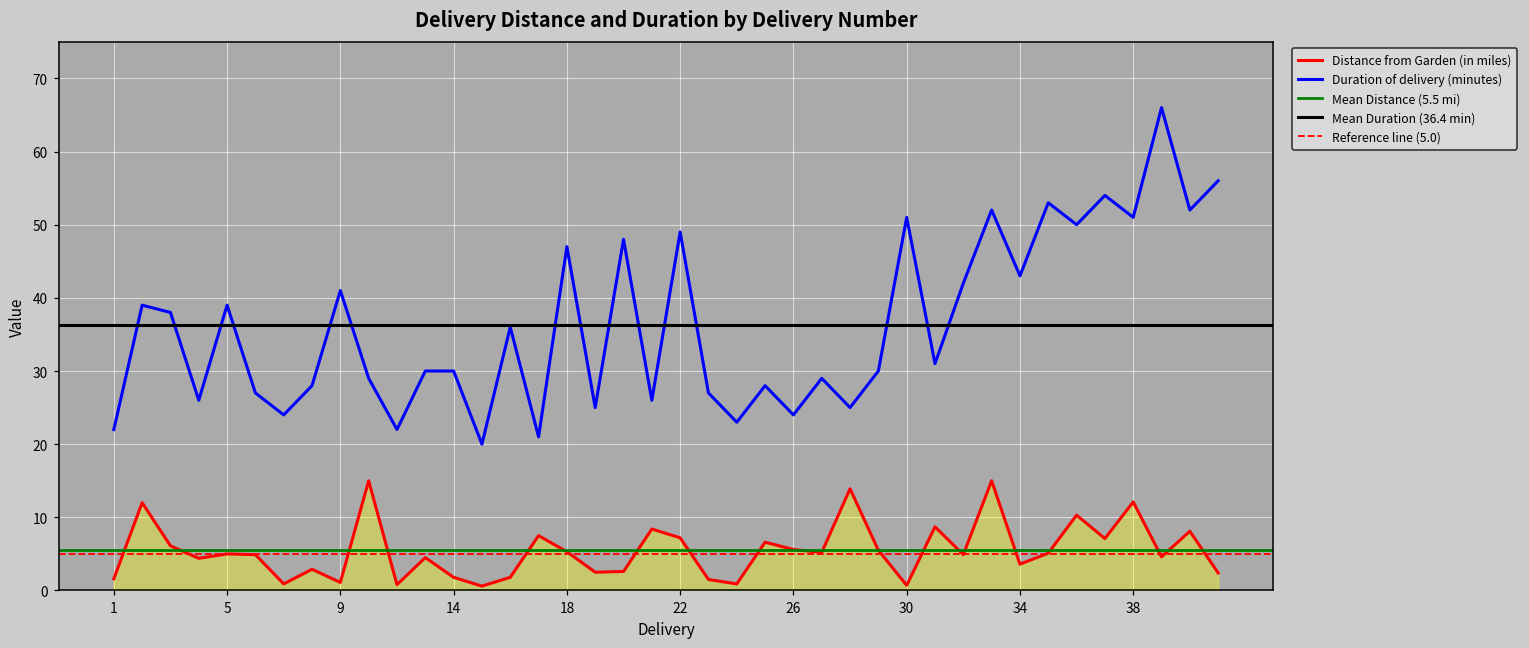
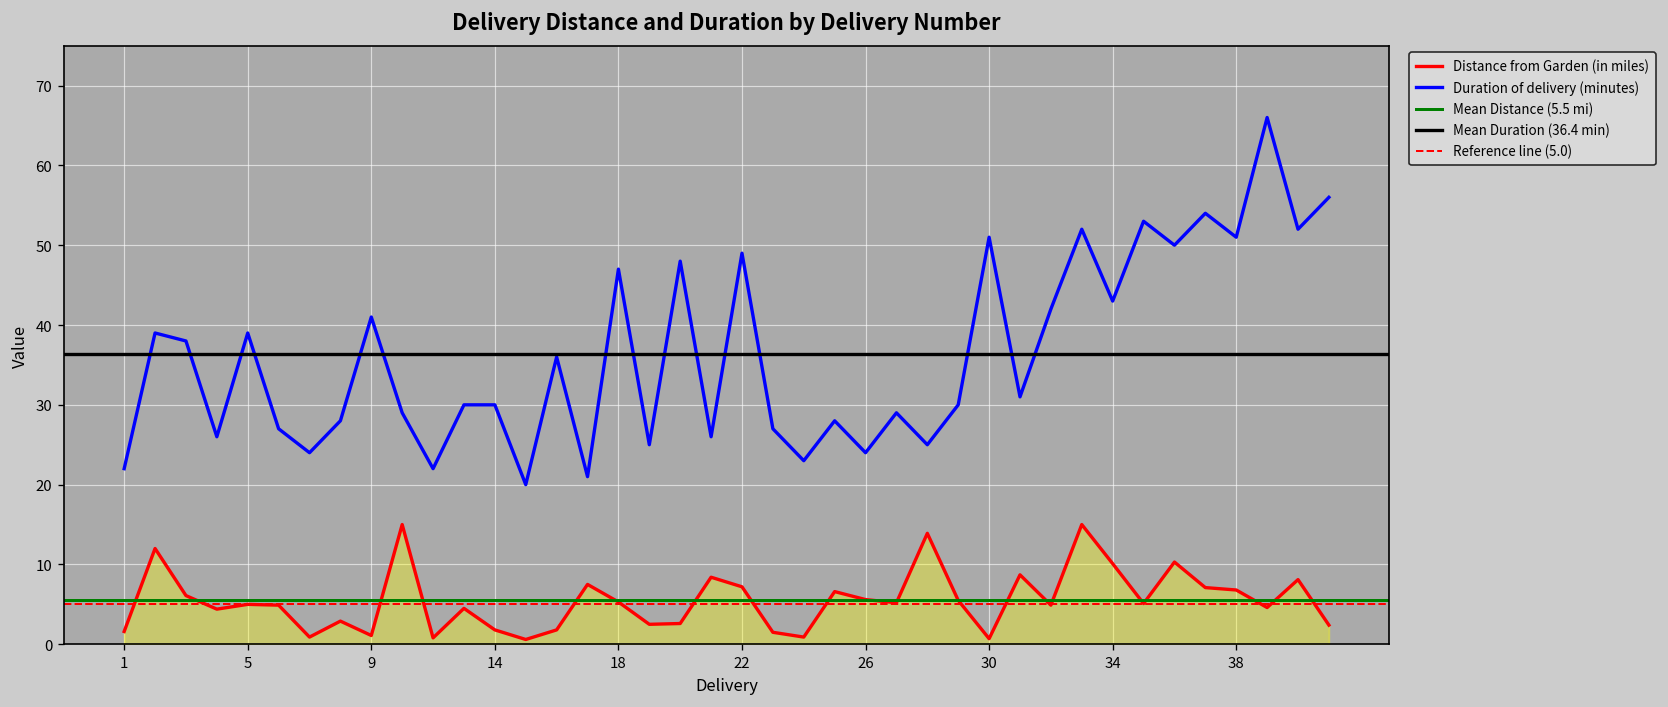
  {
    "Distance from Garden (in miles)": {
      "1": 2,
      "5": 5,
      "9": 1,
      "14": 2,
      "18": 5,
      "22": 7,
      "26": 6,
      "30": 1,
-     "34": 4,
-     "38": 12
+     "34": 10,
+     "38": 7
    },
    "Duration of delivery (minutes)": {
      "1": 22,
      "5": 39,
      "9": 41,
      "14": 30,
      "18": 47,
      "22": 49,
      "26": 24,
      "30": 51,
      "34": 43,
      "38": 51
    }
  }
